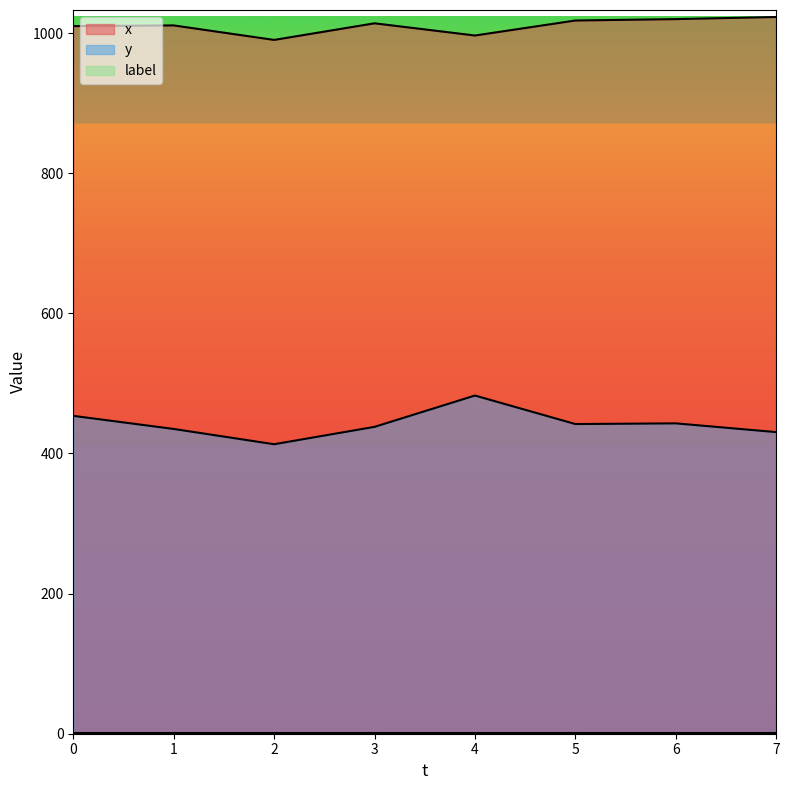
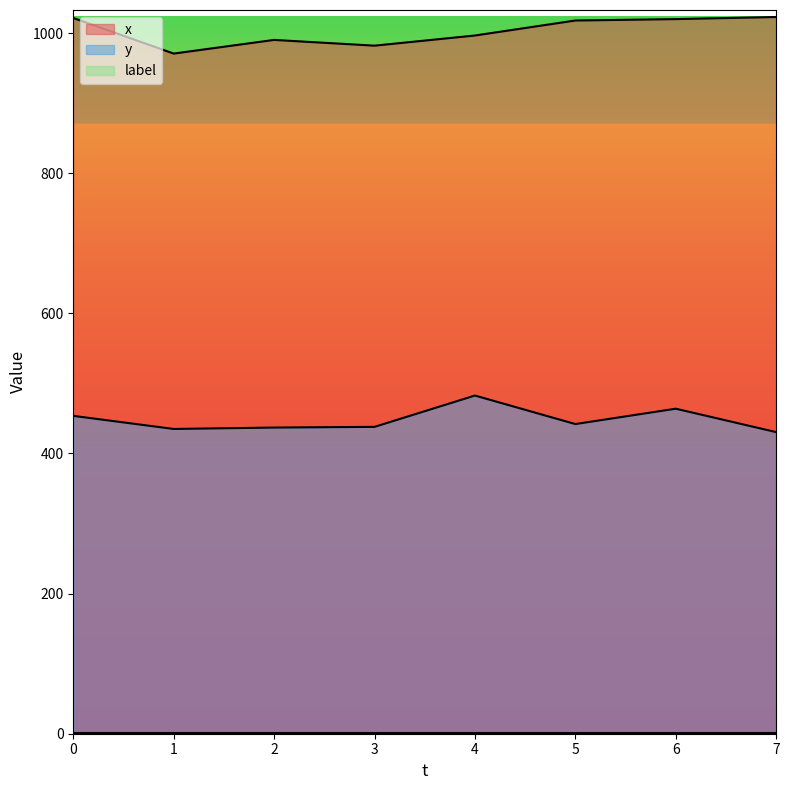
  {
    "x": {
-     "0": 1010,
-     "1": 1010,
+     "0": 1020,
+     "1": 970,
      "2": 990,
-     "3": 1010,
+     "3": 980,
      "4": 1000,
      "5": 1020,
      "6": 1020,
      "7": 1020
    },
    "y": {
      "0": 450,
      "1": 440,
-     "2": 410,
+     "2": 440,
      "3": 440,
      "4": 480,
      "5": 440,
-     "6": 440,
+     "6": 460,
      "7": 430
    },
    "label": {
      "0": 0,
      "1": 0,
      "2": 0,
      "3": 0,
      "4": 0,
      "5": 0,
      "6": 0,
      "7": 0
    }
  }
